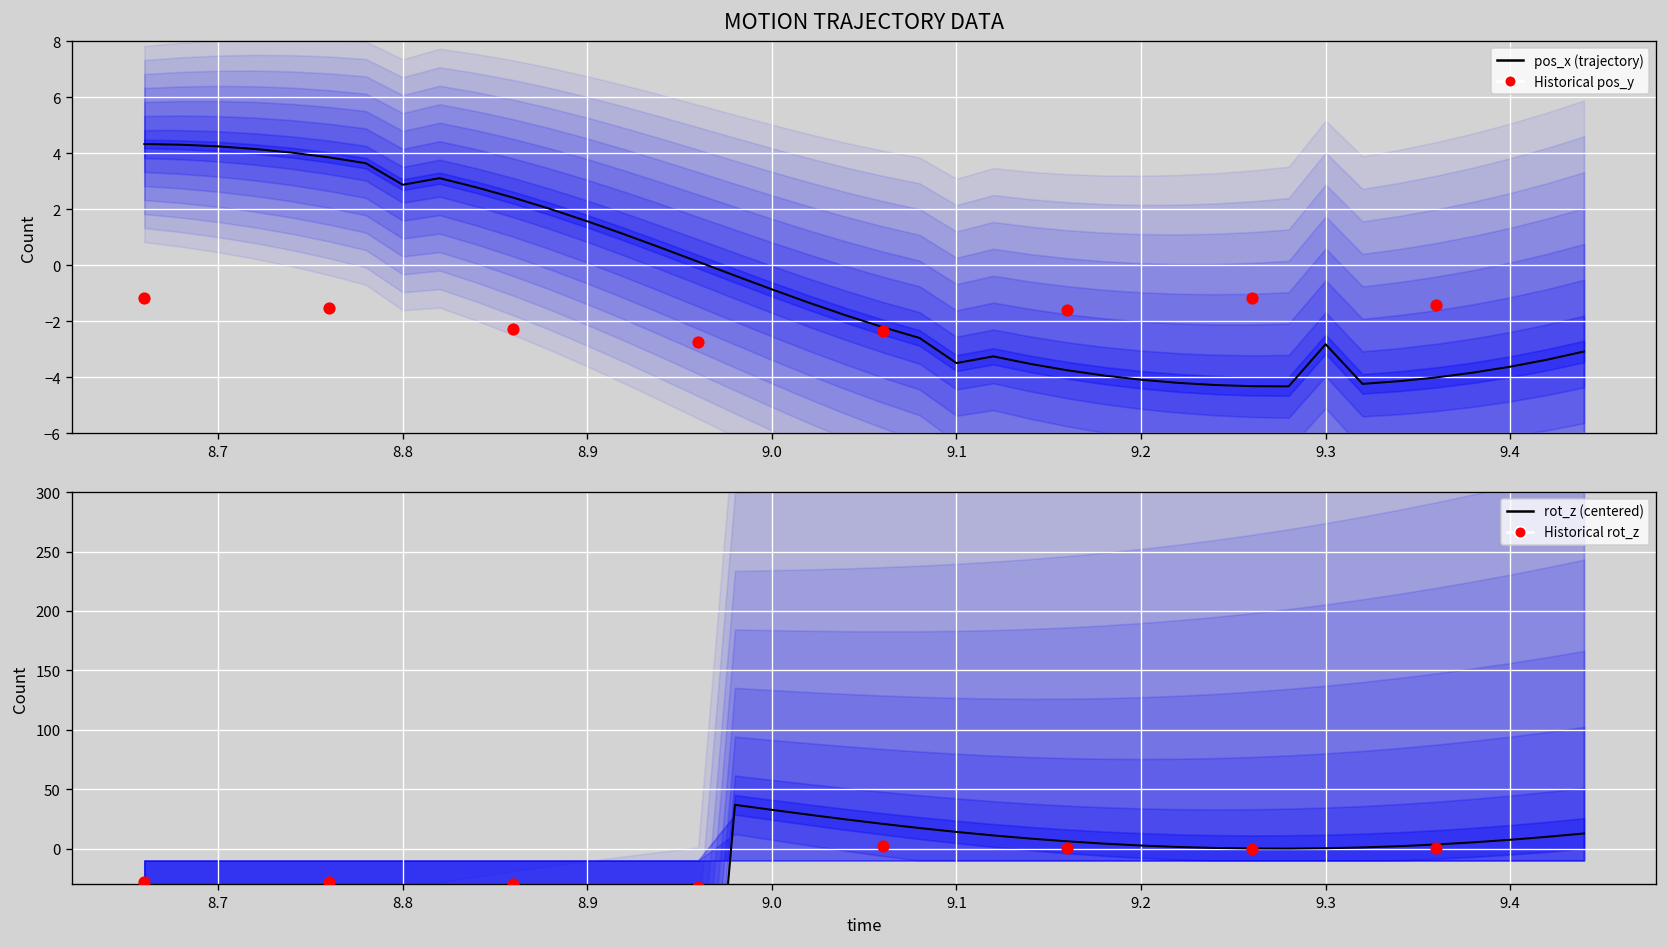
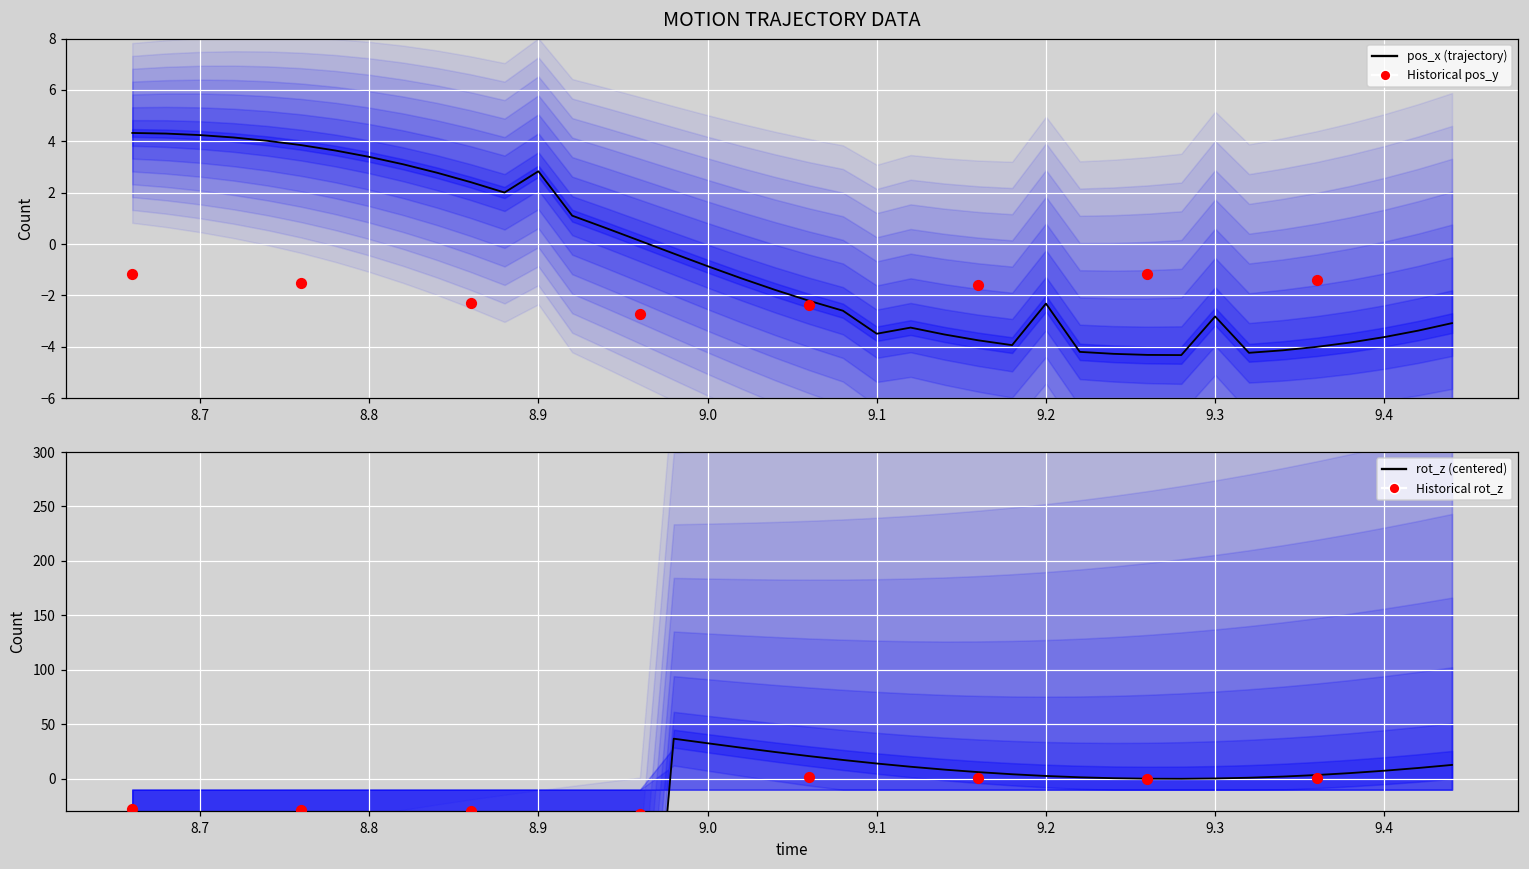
  {
    "MOTION TRAJECTORY DATA": {
      "pos_x (trajectory)": {
        "8.7": 4.2,
-       "8.8": 2.9,
-       "8.9": 1.6,
+       "8.8": 3.4,
+       "8.9": 2.8,
        "9.0": -0.9,
        "9.1": -3.5,
-       "9.2": -4.1,
+       "9.2": -2.3,
        "9.3": -2.8,
        "9.4": -3.6
      }
    }
  }
